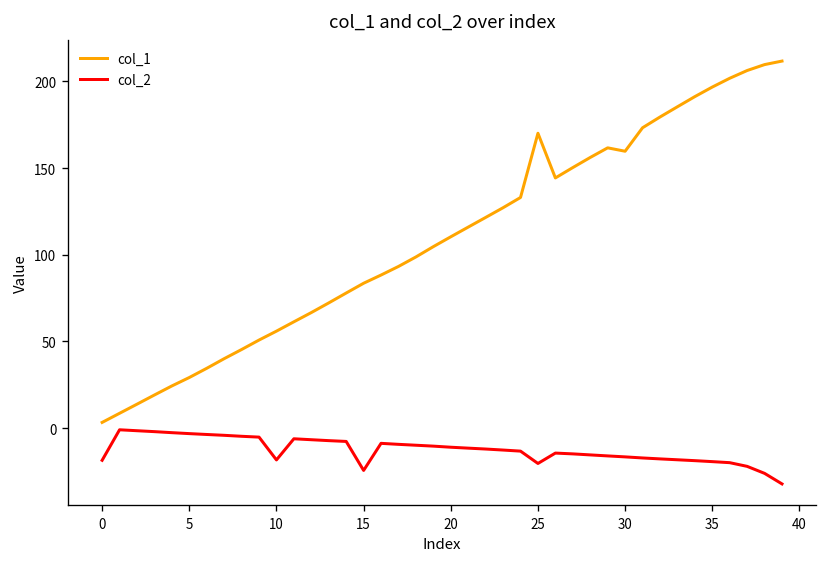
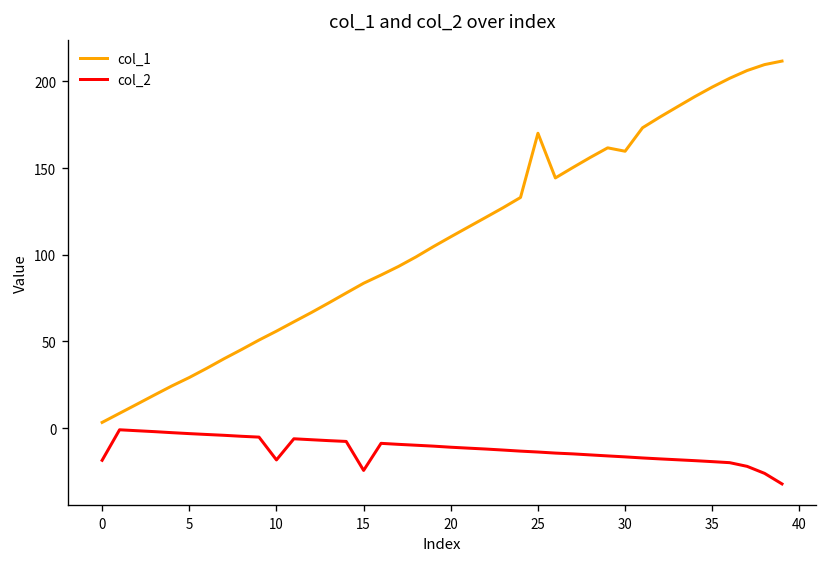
  {
    "col_1": {
      "0": 3,
      "5": 29,
      "10": 56,
      "15": 84,
      "20": 110,
      "25": 170,
      "30": 160,
      "35": 197
    },
    "col_2": {
      "0": -19,
      "5": -3,
      "10": -18,
      "15": -24,
      "20": -11,
-     "25": -20,
+     "25": -14,
      "30": -17,
      "35": -19
    }
  }
